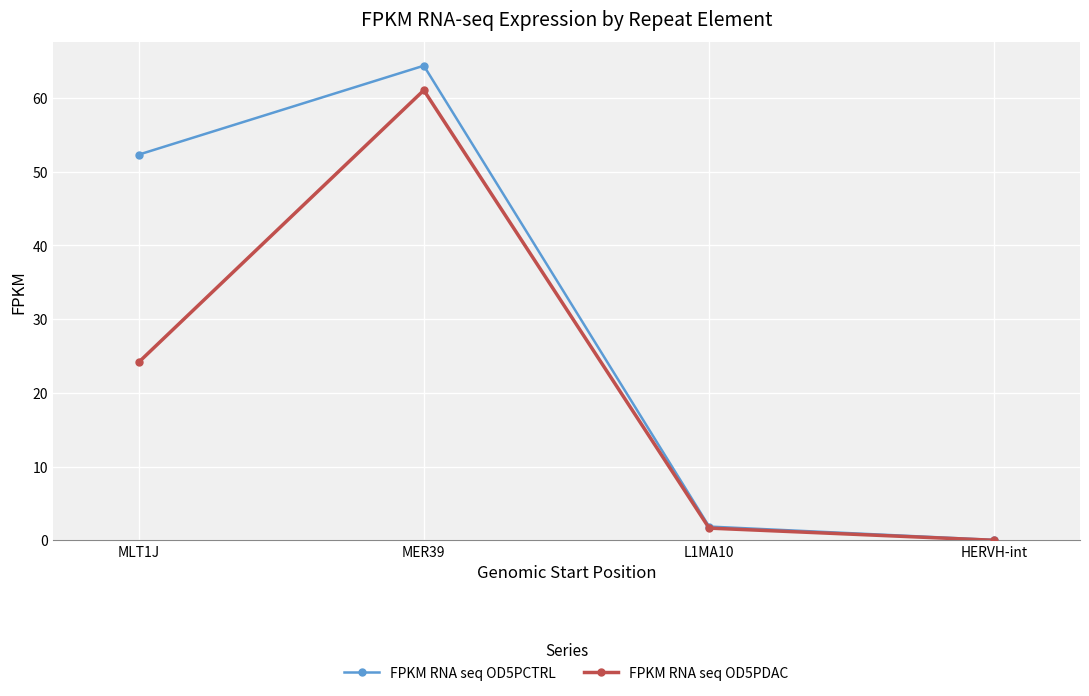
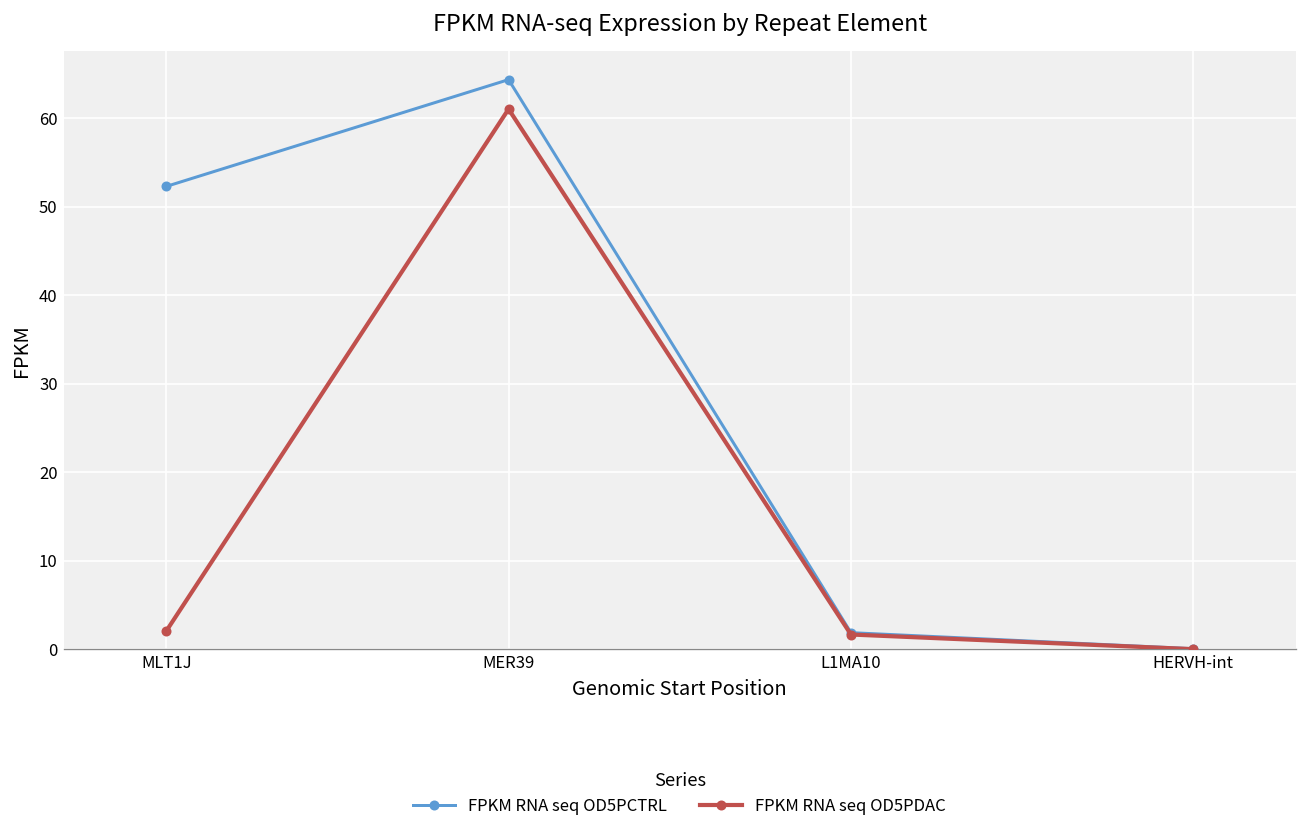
  {
    "FPKM RNA seq OD5PCTRL": {
      "MLT1J": 52,
      "MER39": 64
    },
    "FPKM RNA seq OD5PDAC": {
-     "MLT1J": 24,
+     "MLT1J": 2,
      "MER39": 61
    }
  }
